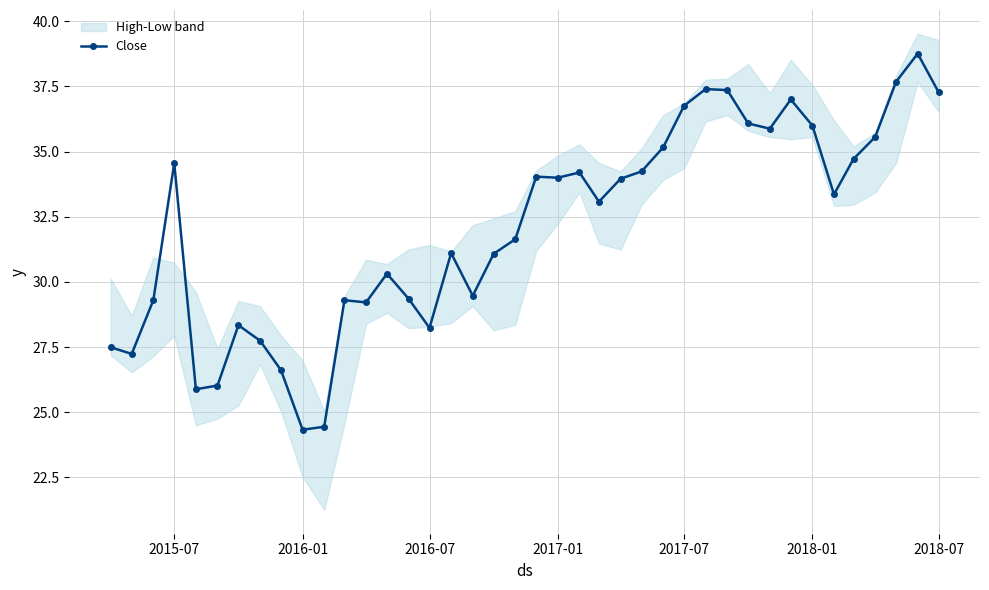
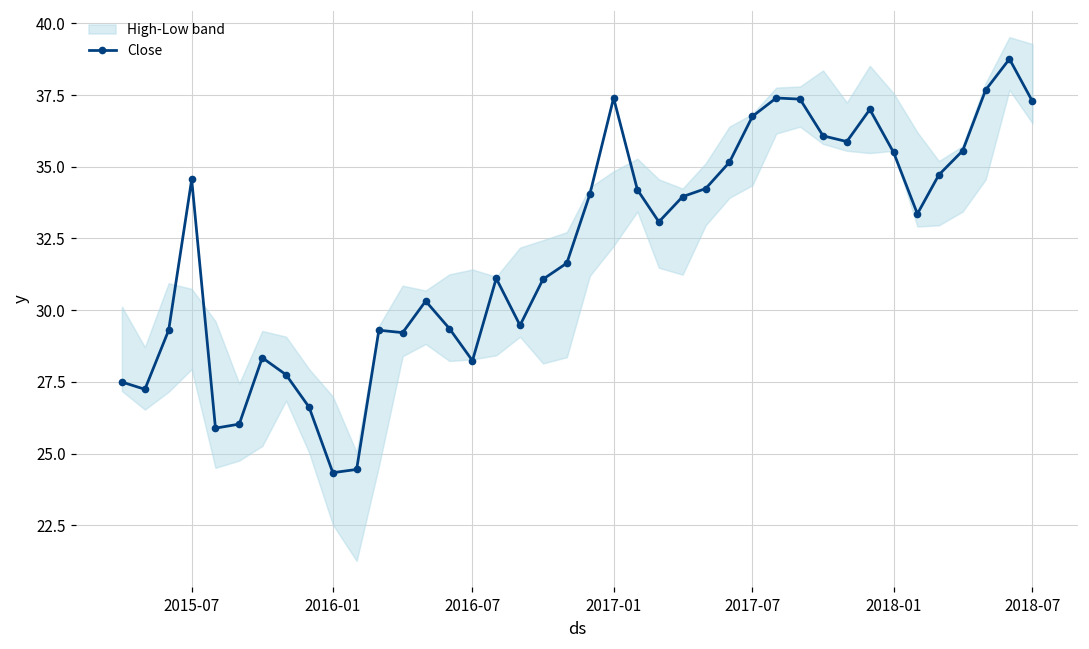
  {
    "Close": {
      "2015-07": 34.6,
      "2016-01": 24.3,
      "2016-07": 28.2,
-     "2017-01": 34.0,
-     "2018-01": 36.0,
+     "2017-01": 37.4,
+     "2018-01": 35.5,
      "2018-07": 37.3
    }
  }
